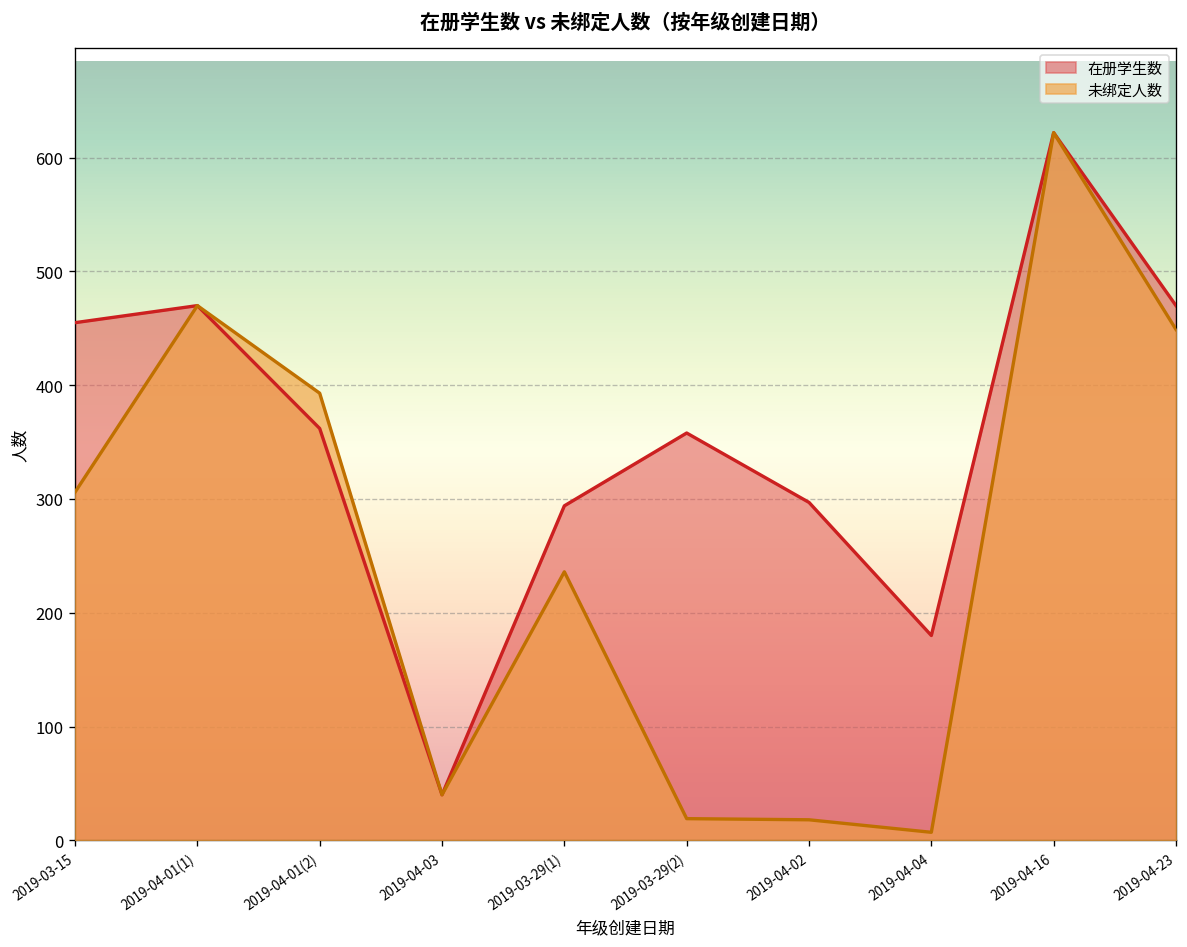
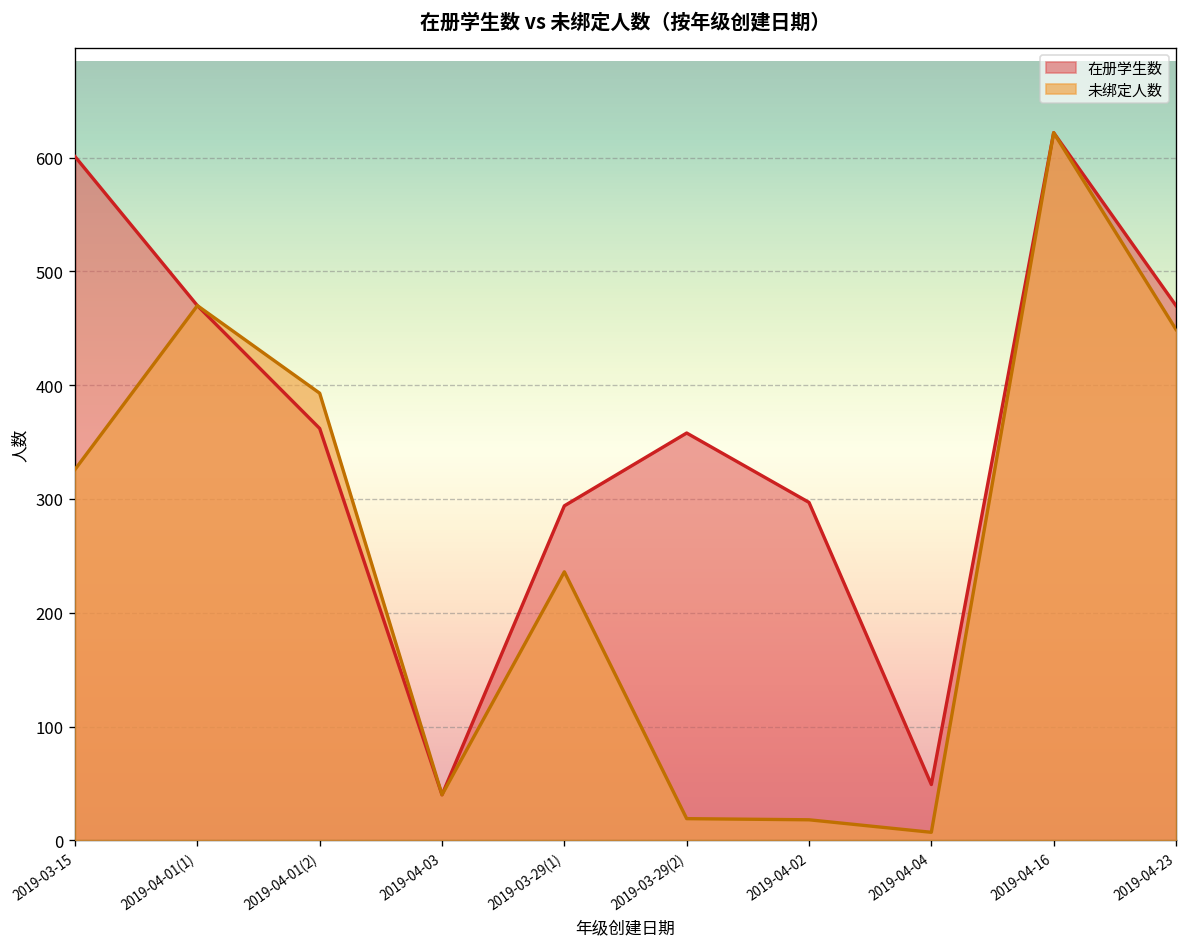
  {
    "在册学生数": {
-     "2019-03-15": 460,
+     "2019-03-15": 600,
      "2019-04-01(2)": 360,
      "2019-03-29(1)": 290,
      "2019-03-29(2)": 360,
      "2019-04-02": 300,
-     "2019-04-04": 180,
+     "2019-04-04": 50,
      "2019-04-23": 470
    },
    "未绑定人数": {
-     "2019-03-15": 310,
+     "2019-03-15": 330,
      "2019-04-01(2)": 390,
      "2019-03-29(1)": 240,
      "2019-03-29(2)": 20,
      "2019-04-02": 20,
      "2019-04-04": 10,
      "2019-04-23": 450
    }
  }
